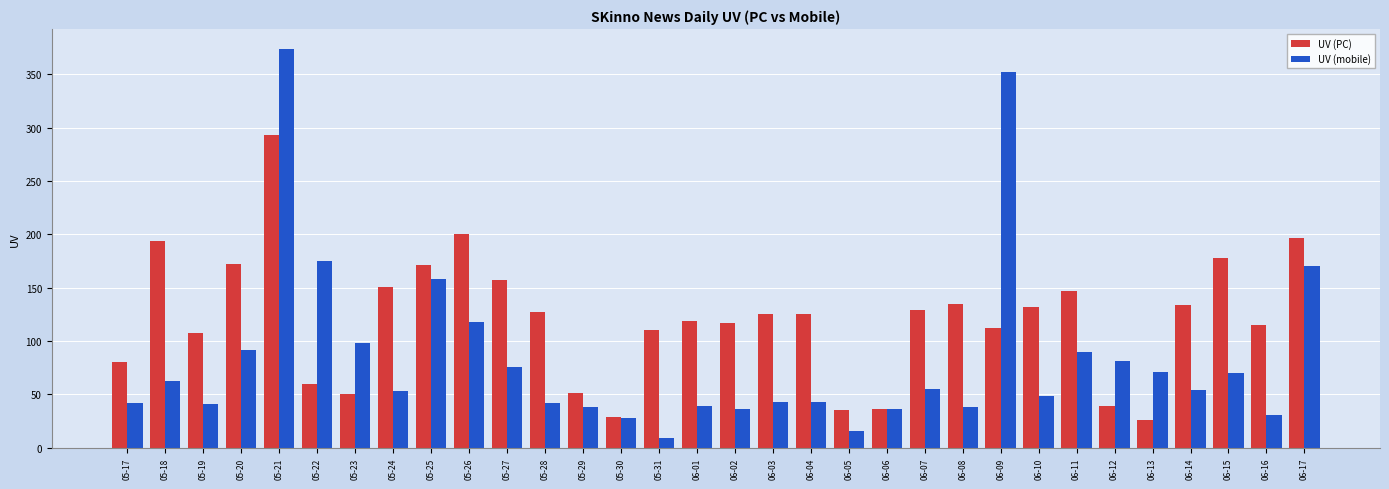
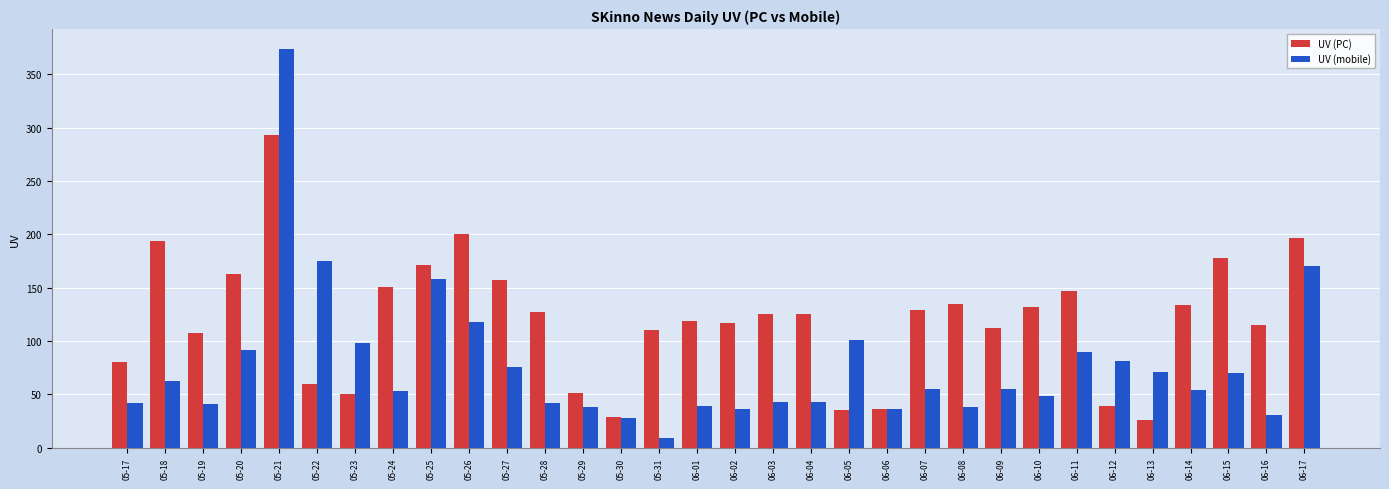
  {
    "UV (PC)": {
      "05-17": 80,
      "05-18": 194,
      "05-19": 108,
-     "05-20": 172,
+     "05-20": 163,
      "05-21": 293,
      "05-22": 60,
      "05-23": 50,
      "05-24": 151,
      "05-25": 171,
      "05-26": 200,
      "05-27": 157,
      "05-28": 127,
      "05-29": 51,
      "05-30": 29,
      "05-31": 110,
      "06-01": 119,
      "06-02": 117,
      "06-03": 125,
      "06-04": 125,
      "06-05": 35,
      "06-06": 36,
      "06-07": 129,
      "06-08": 135,
      "06-09": 112,
      "06-10": 132,
      "06-11": 147,
      "06-12": 39,
      "06-13": 26,
      "06-14": 134,
      "06-15": 178,
      "06-16": 115,
      "06-17": 197
    },
    "UV (mobile)": {
      "05-17": 42,
      "05-18": 63,
      "05-19": 41,
      "05-20": 92,
      "05-21": 374,
      "05-22": 175,
      "05-23": 98,
      "05-24": 53,
      "05-25": 158,
      "05-26": 118,
      "05-27": 76,
      "05-28": 42,
      "05-29": 38,
      "05-30": 28,
      "05-31": 9,
      "06-01": 39,
      "06-02": 36,
      "06-03": 43,
      "06-04": 43,
-     "06-05": 16,
+     "06-05": 101,
      "06-06": 36,
      "06-07": 55,
      "06-08": 38,
-     "06-09": 352,
+     "06-09": 55,
      "06-10": 49,
      "06-11": 90,
      "06-12": 81,
      "06-13": 71,
      "06-14": 54,
      "06-15": 70,
      "06-16": 31,
      "06-17": 170
    }
  }
